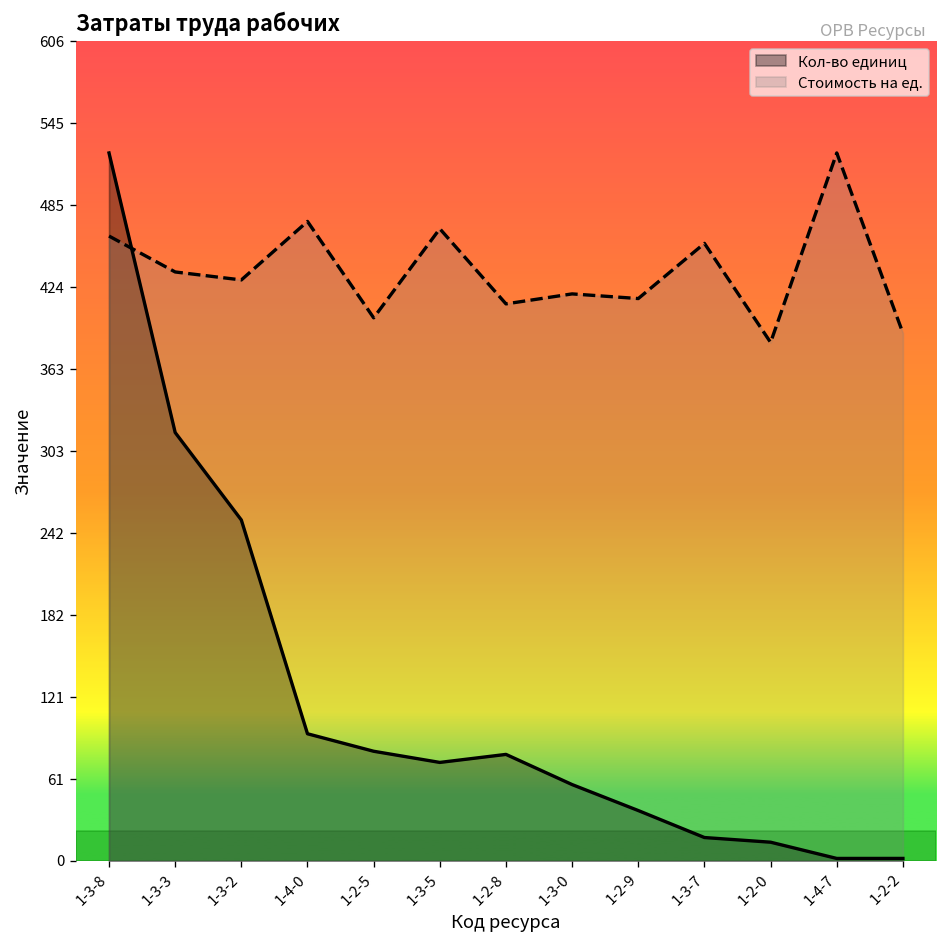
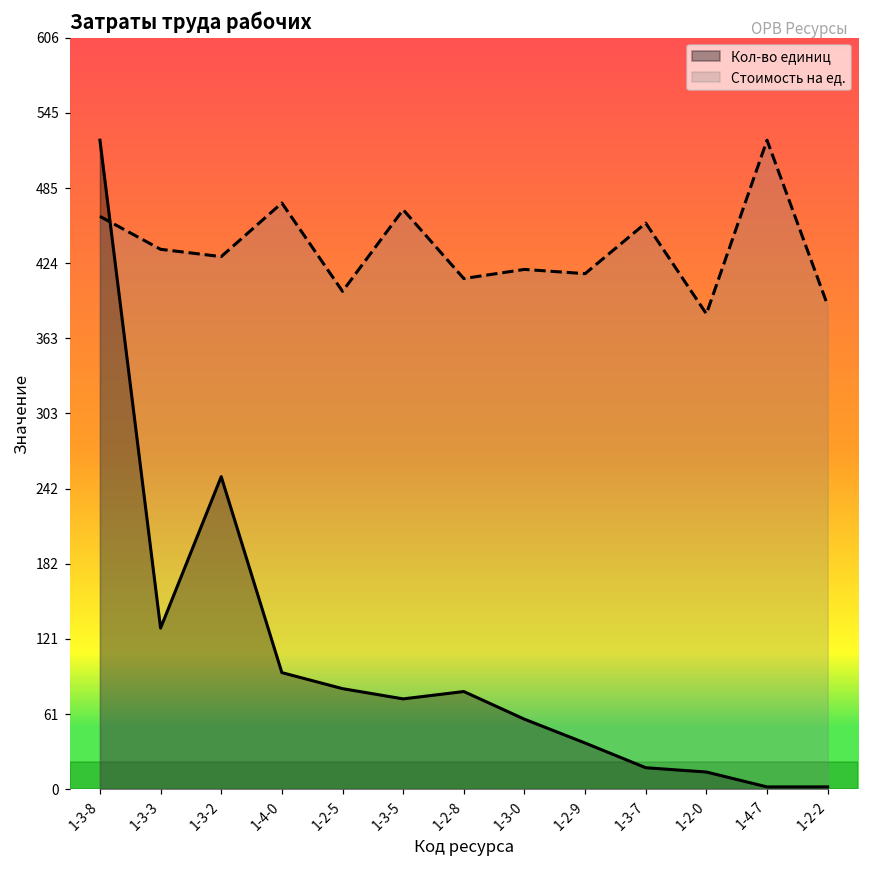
  {
    "Кол-во единиц": {
      "1-3-8": 523,
-     "1-3-3": 317,
+     "1-3-3": 130,
      "1-3-2": 252,
      "1-4-0": 94,
      "1-2-5": 81,
      "1-3-5": 73,
      "1-2-8": 79,
      "1-3-0": 56,
      "1-2-9": 37,
      "1-3-7": 17,
      "1-2-0": 14,
      "1-4-7": 2,
      "1-2-2": 2
    },
    "Стоимость на ед.": {
      "1-3-8": 462,
      "1-3-3": 435,
      "1-3-2": 429,
      "1-4-0": 473,
      "1-2-5": 401,
      "1-3-5": 467,
      "1-2-8": 412,
      "1-3-0": 419,
      "1-2-9": 416,
      "1-3-7": 456,
      "1-2-0": 383,
      "1-4-7": 523,
      "1-2-2": 390
    }
  }
